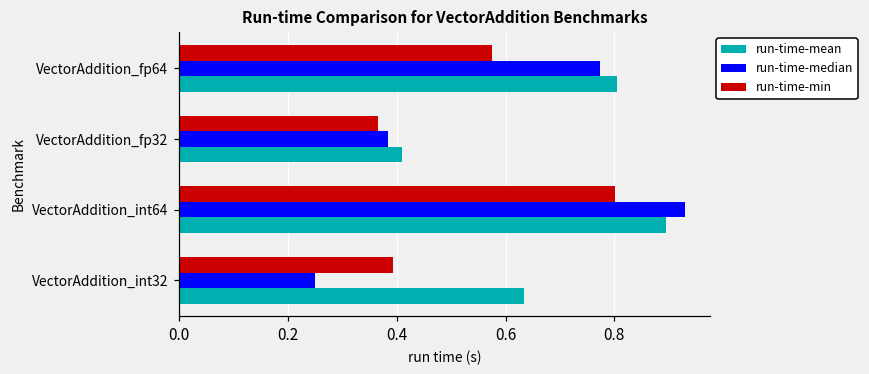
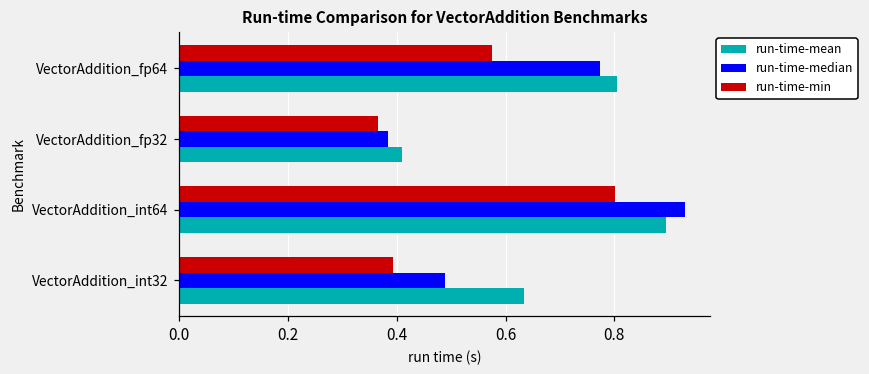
  {
    "run-time-mean": {
      "VectorAddition_fp64": 0.81,
      "VectorAddition_fp32": 0.41,
      "VectorAddition_int64": 0.90,
      "VectorAddition_int32": 0.63
    },
    "run-time-median": {
      "VectorAddition_fp64": 0.77,
      "VectorAddition_fp32": 0.38,
      "VectorAddition_int64": 0.93,
-     "VectorAddition_int32": 0.25
+     "VectorAddition_int32": 0.49
    },
    "run-time-min": {
      "VectorAddition_fp64": 0.58,
      "VectorAddition_fp32": 0.37,
      "VectorAddition_int64": 0.80,
      "VectorAddition_int32": 0.39
    }
  }
